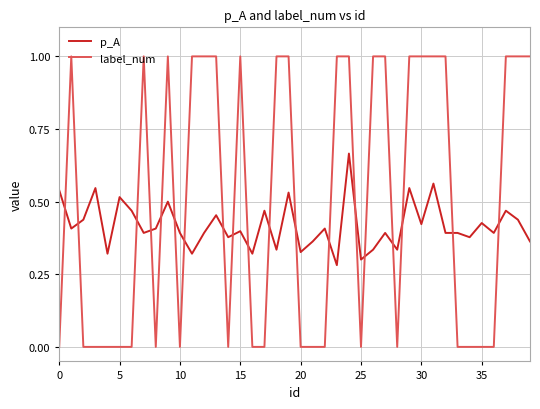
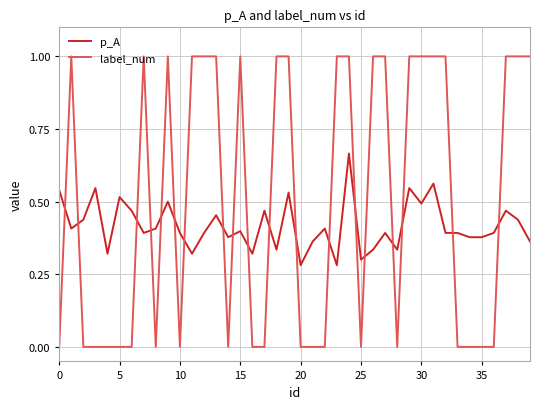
  {
    "p_A": {
      "0": 0.54,
      "5": 0.52,
      "10": 0.39,
      "15": 0.40,
-     "20": 0.33,
+     "20": 0.28,
      "25": 0.30,
-     "30": 0.42,
-     "35": 0.43
+     "30": 0.49,
+     "35": 0.38
    },
    "label_num": {
      "0": 0.00,
      "5": 0.00,
      "10": 0.00,
      "15": 1.00,
      "20": 0.00,
      "25": 0.00,
      "30": 1.00,
      "35": 0.00
    }
  }
